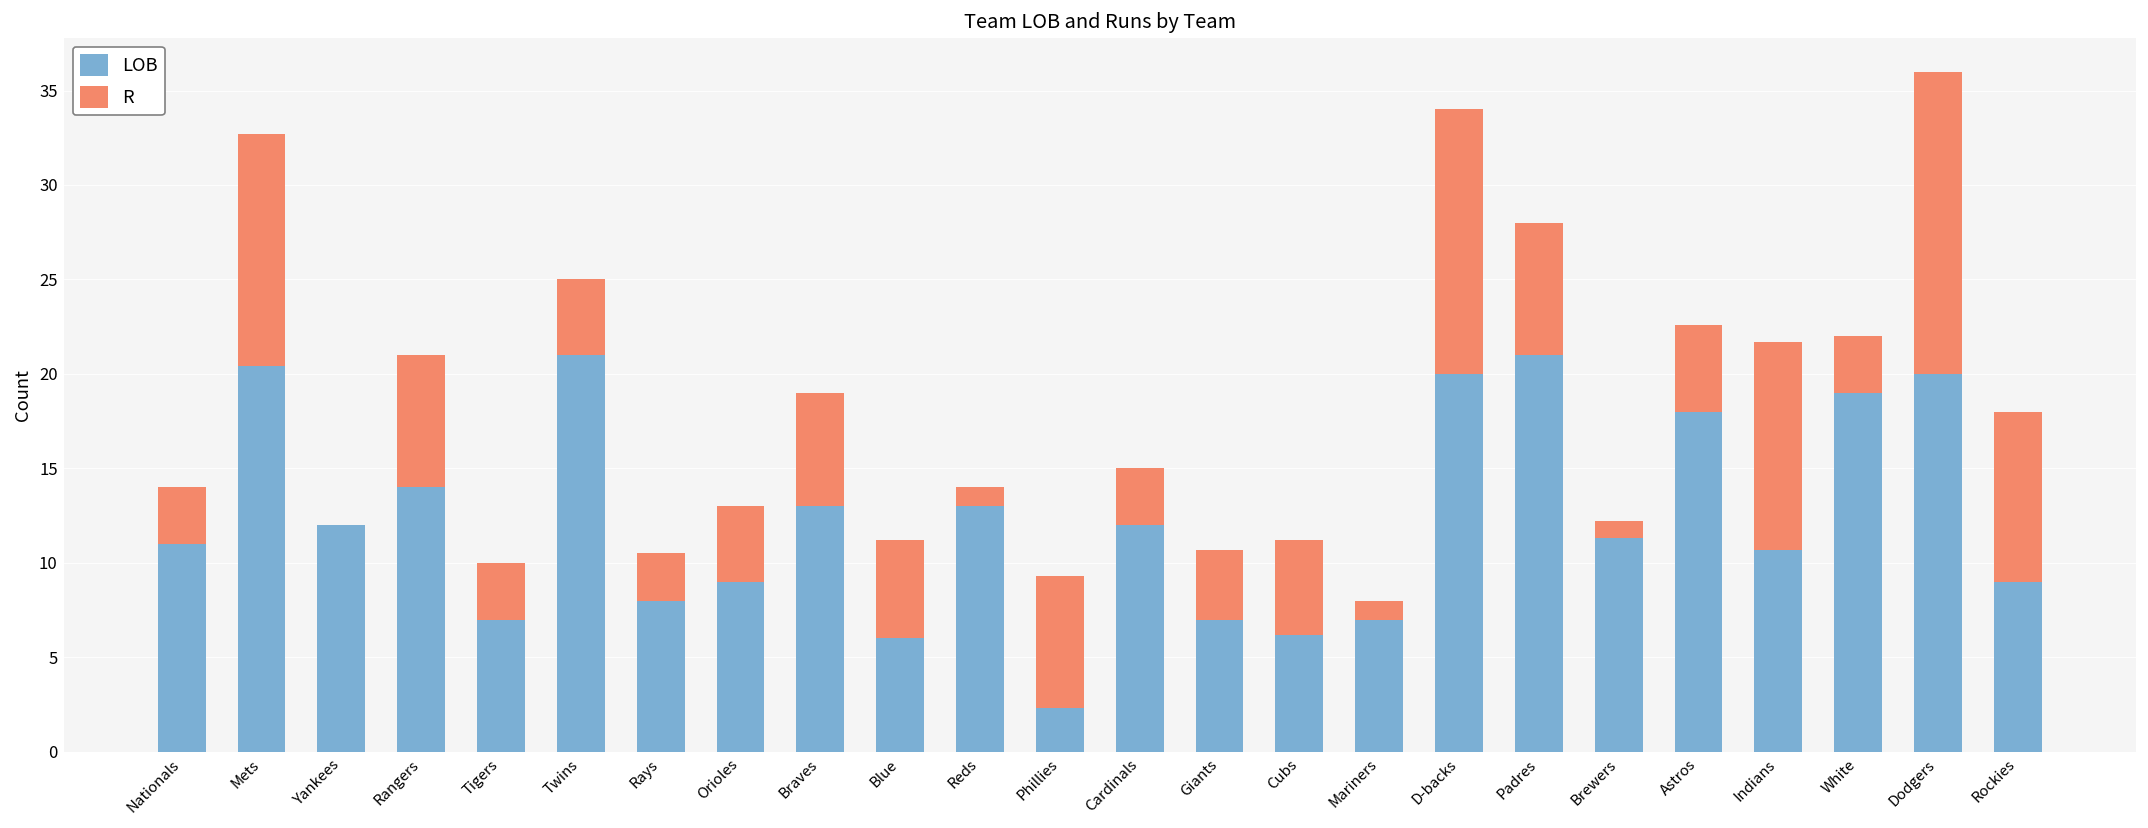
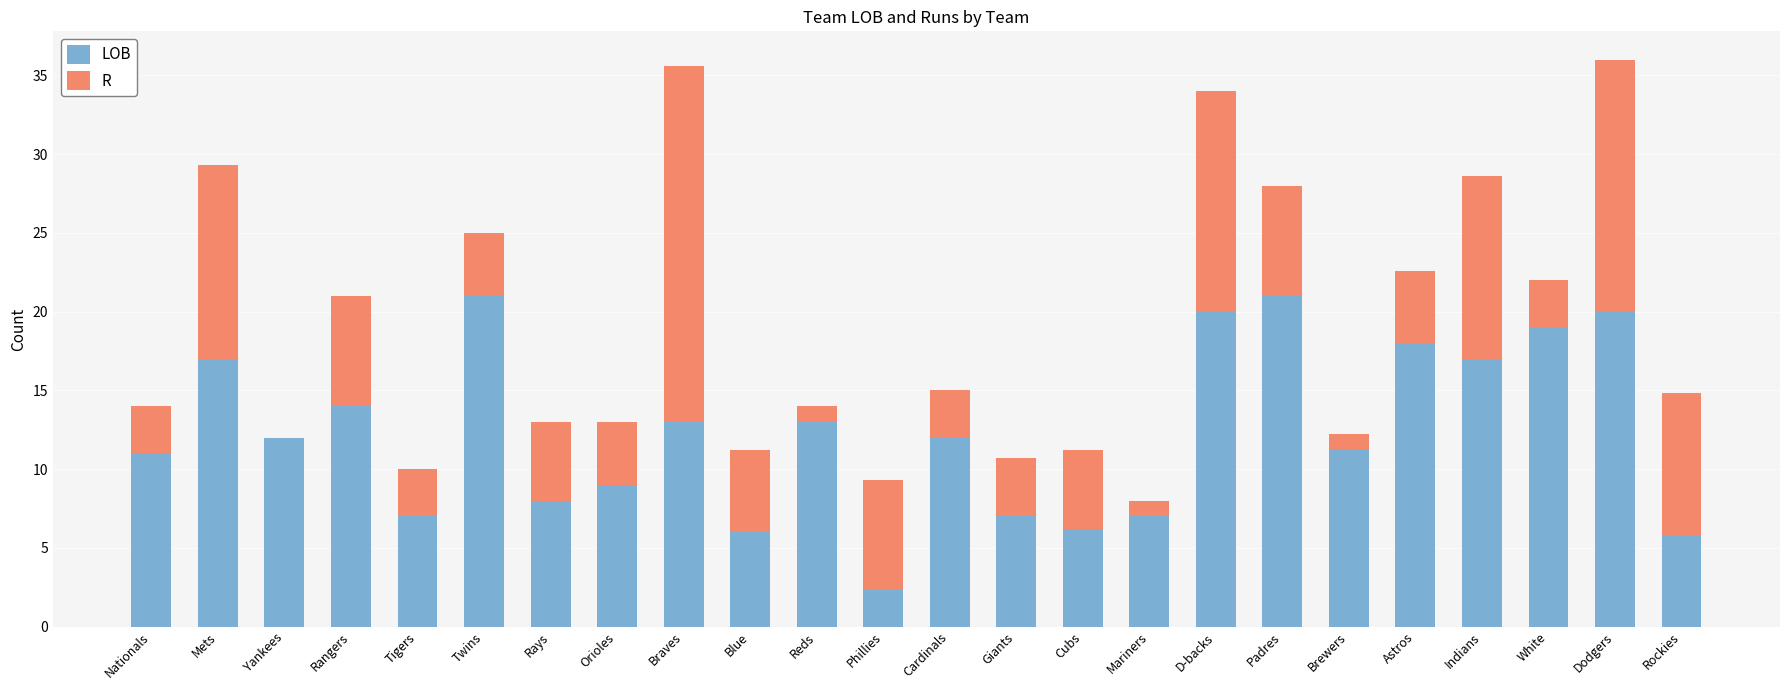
  {
    "LOB": {
      "Nationals": 11.0,
-     "Mets": 20.4,
+     "Mets": 17.0,
      "Yankees": 12.0,
      "Rangers": 14.0,
      "Tigers": 7.0,
      "Twins": 21.0,
      "Rays": 8.0,
      "Orioles": 9.0,
      "Braves": 13.0,
      "Blue": 6.0,
      "Reds": 13.0,
      "Phillies": 2.3,
      "Cardinals": 12.0,
      "Giants": 7.0,
      "Cubs": 6.2,
      "Mariners": 7.0,
      "D-backs": 20.0,
      "Padres": 21.0,
      "Brewers": 11.3,
      "Astros": 18.0,
-     "Indians": 10.7,
+     "Indians": 17.0,
      "White": 19.0,
      "Dodgers": 20.0,
-     "Rockies": 9.0
+     "Rockies": 5.8
    },
    "R": {
      "Nationals": 3.0,
      "Mets": 12.3,
      "Yankees": 0.0,
      "Rangers": 7.0,
      "Tigers": 3.0,
      "Twins": 4.0,
-     "Rays": 2.5,
+     "Rays": 5.0,
      "Orioles": 4.0,
-     "Braves": 6.0,
+     "Braves": 22.6,
      "Blue": 5.2,
      "Reds": 1.0,
      "Phillies": 7.0,
      "Cardinals": 3.0,
      "Giants": 3.7,
      "Cubs": 5.0,
      "Mariners": 1.0,
      "D-backs": 14.0,
      "Padres": 7.0,
      "Brewers": 0.9,
      "Astros": 4.6,
-     "Indians": 11.0,
+     "Indians": 11.6,
      "White": 3.0,
      "Dodgers": 16.0,
      "Rockies": 9.0
    }
  }
